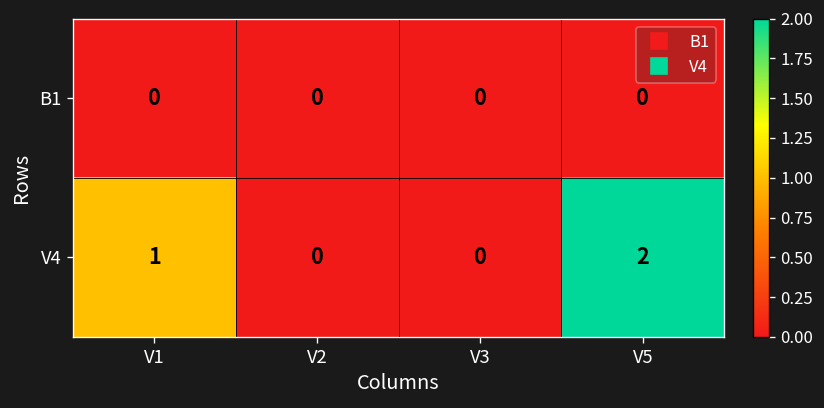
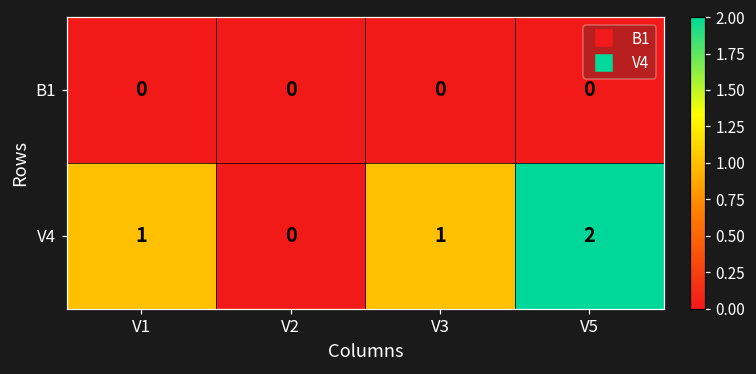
  {
    "B1": {
      "V1": 0,
      "V2": 0,
      "V3": 0,
      "V5": 0
    },
    "V4": {
      "V1": 1,
      "V2": 0,
-     "V3": 0,
+     "V3": 1,
      "V5": 2
    }
  }
